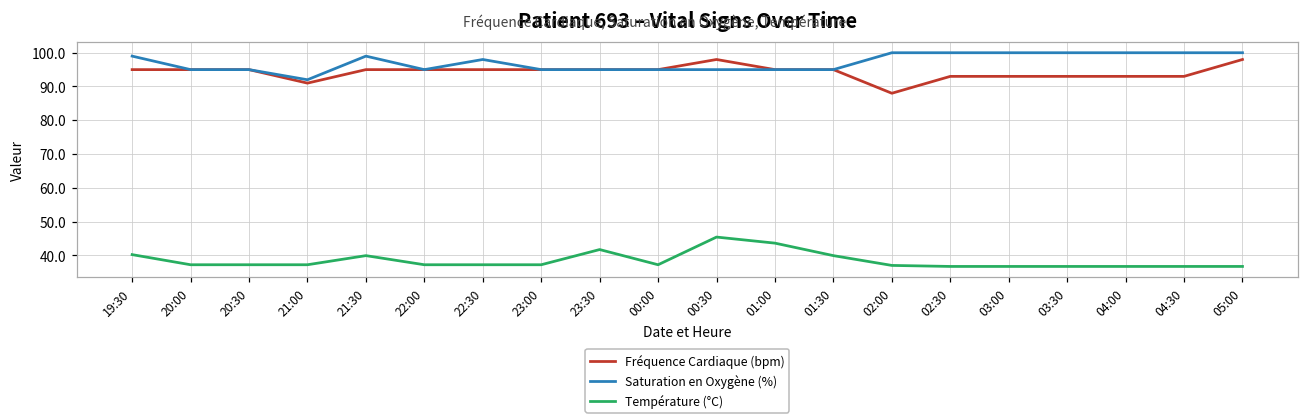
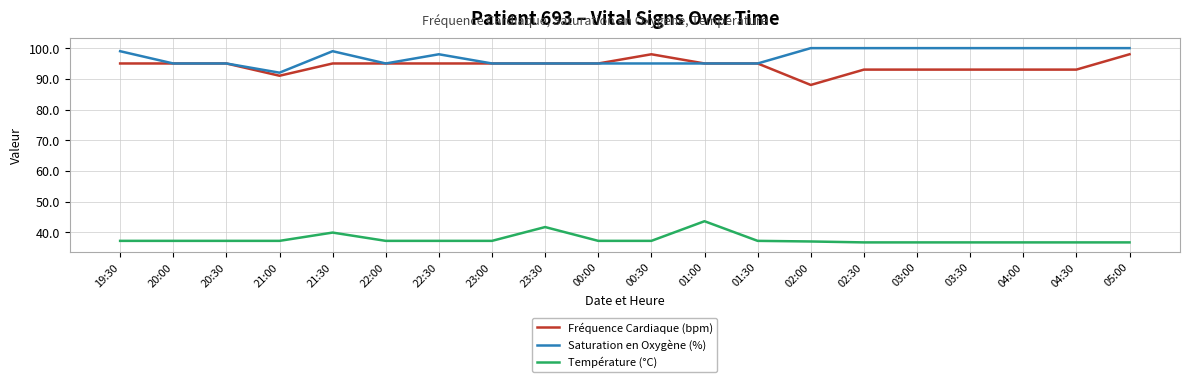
  {
    "Fréquence Cardiaque (bpm)": {
      "19:30": 95,
      "21:00": 91,
      "21:30": 95,
      "22:30": 95,
      "00:30": 98,
      "02:00": 88,
      "02:30": 93,
      "03:00": 93,
      "03:30": 93,
      "04:00": 93,
      "04:30": 93,
      "05:00": 98
    },
    "Saturation en Oxygène (%)": {
      "19:30": 99,
      "21:00": 92,
      "21:30": 99,
      "22:30": 98,
      "00:30": 95,
      "02:00": 100,
      "02:30": 100,
      "03:00": 100,
      "03:30": 100,
      "04:00": 100,
      "04:30": 100,
      "05:00": 100
    },
    "Température (°C)": {
-     "19:30": 40,
+     "19:30": 37,
      "20:00": 37,
      "20:30": 37,
      "21:00": 37,
      "21:30": 40,
      "22:00": 37,
      "22:30": 37,
      "23:00": 37,
      "23:30": 42,
      "00:00": 37,
-     "00:30": 45,
+     "00:30": 37,
      "01:00": 44,
-     "01:30": 40,
+     "01:30": 37,
      "02:00": 37,
      "02:30": 37,
      "03:00": 37,
      "03:30": 37,
      "04:00": 37,
      "04:30": 37,
      "05:00": 37
    }
  }
